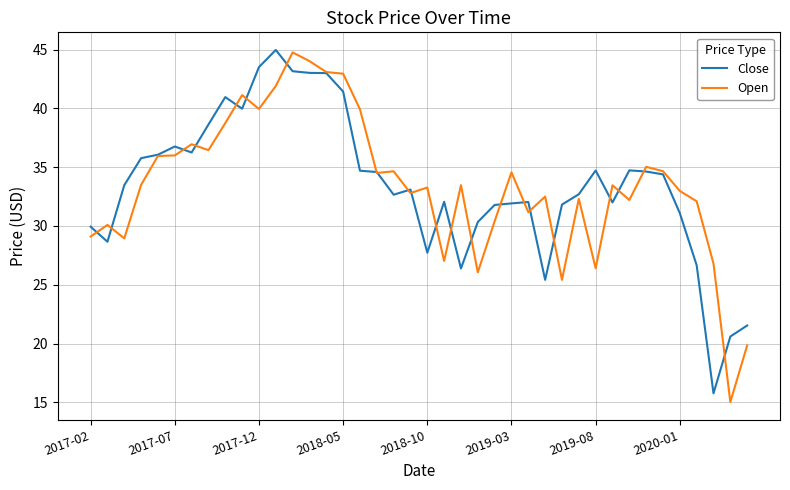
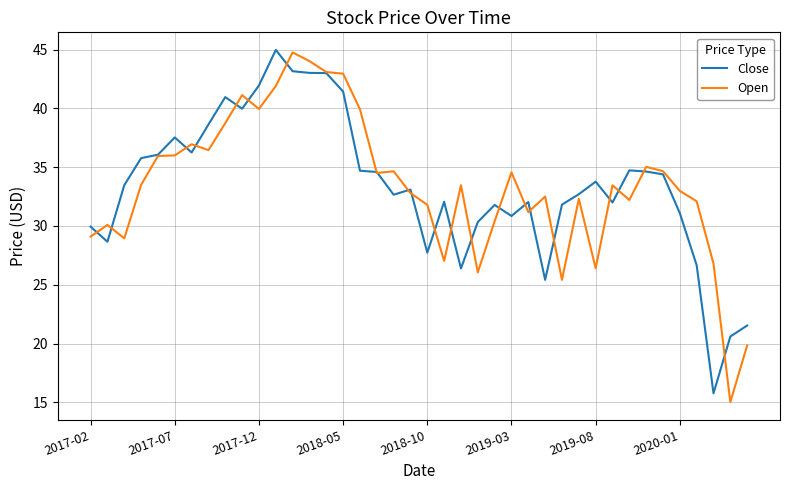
  {
    "Close": {
      "2017-02": 29.9,
-     "2017-07": 36.8,
-     "2017-12": 43.5,
+     "2017-07": 37.5,
+     "2017-12": 42.0,
      "2018-05": 41.4,
      "2018-10": 27.7,
-     "2019-03": 31.9,
-     "2019-08": 34.7,
+     "2019-03": 30.9,
+     "2019-08": 33.8,
      "2020-01": 31.1
    },
    "Open": {
      "2017-02": 29.1,
      "2017-07": 36.0,
      "2017-12": 40.0,
      "2018-05": 43.0,
-     "2018-10": 33.3,
+     "2018-10": 31.8,
      "2019-03": 34.6,
      "2019-08": 26.4,
      "2020-01": 33.0
    }
  }
